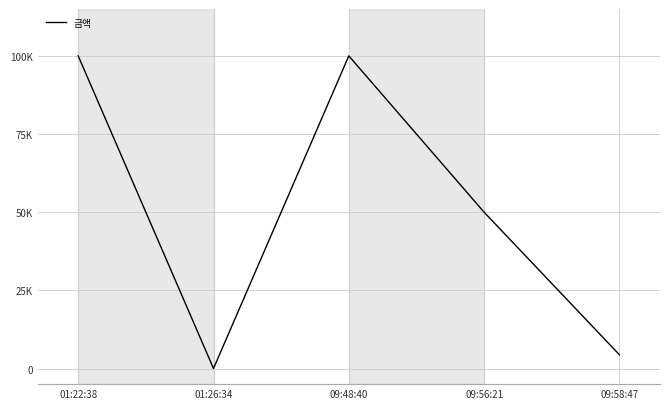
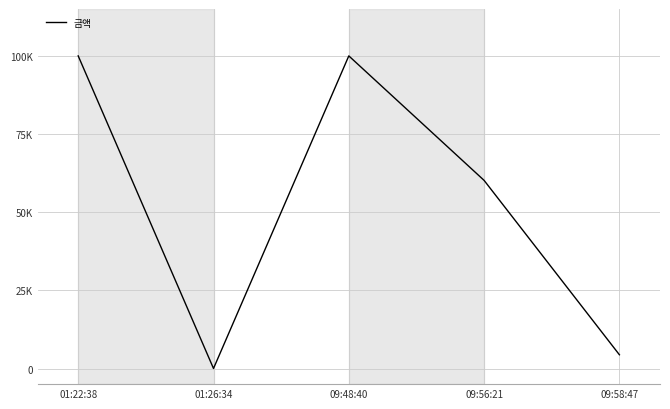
  {
    "01:22:38": 100000,
    "01:26:34": 0,
    "09:48:40": 100000,
-   "09:56:21": 50000,
+   "09:56:21": 60000,
    "09:58:47": 4000
  }
